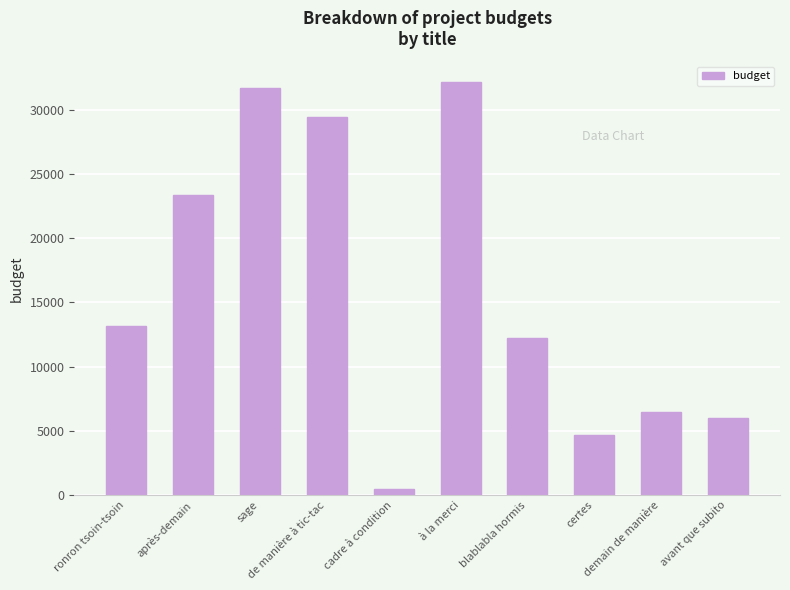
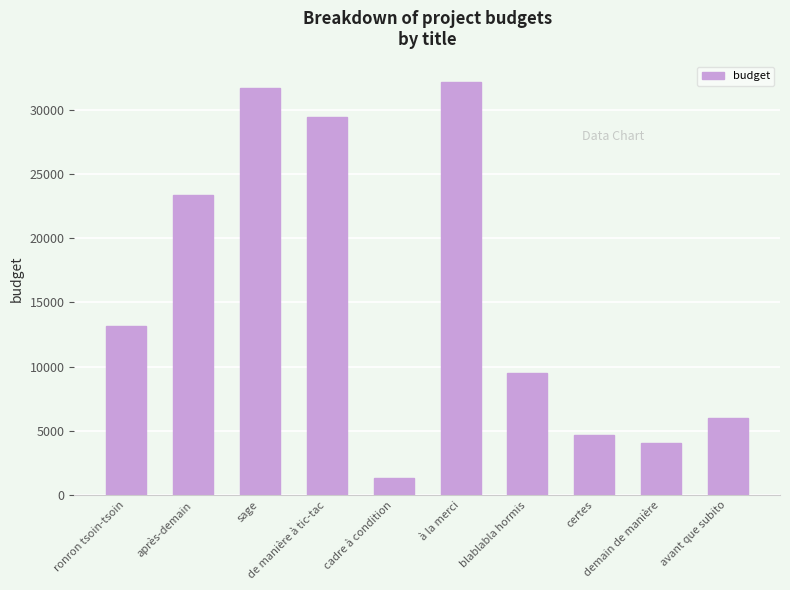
  {
    "ronron tsoin-tsoin": 13200,
    "après-demain": 23300,
    "sage": 31700,
    "de manière à tic-tac": 29400,
-   "cadre à condition": 400,
+   "cadre à condition": 1300,
    "à la merci": 32100,
-   "blablabla hormis": 12300,
+   "blablabla hormis": 9500,
    "certes": 4600,
-   "demain de manière": 6500,
+   "demain de manière": 4000,
    "avant que subito": 6000
  }
